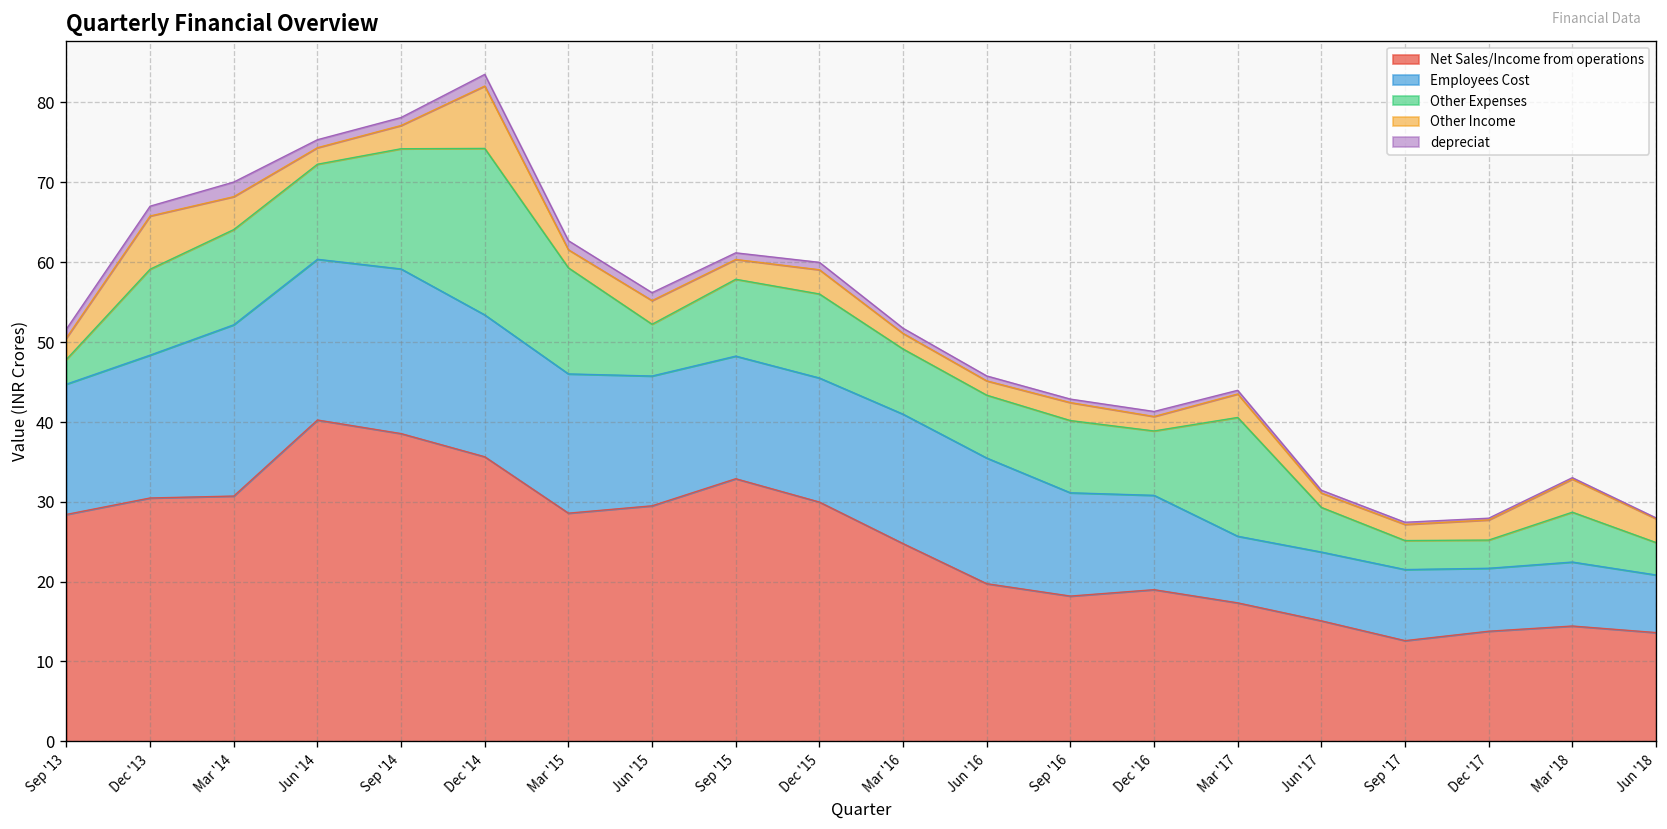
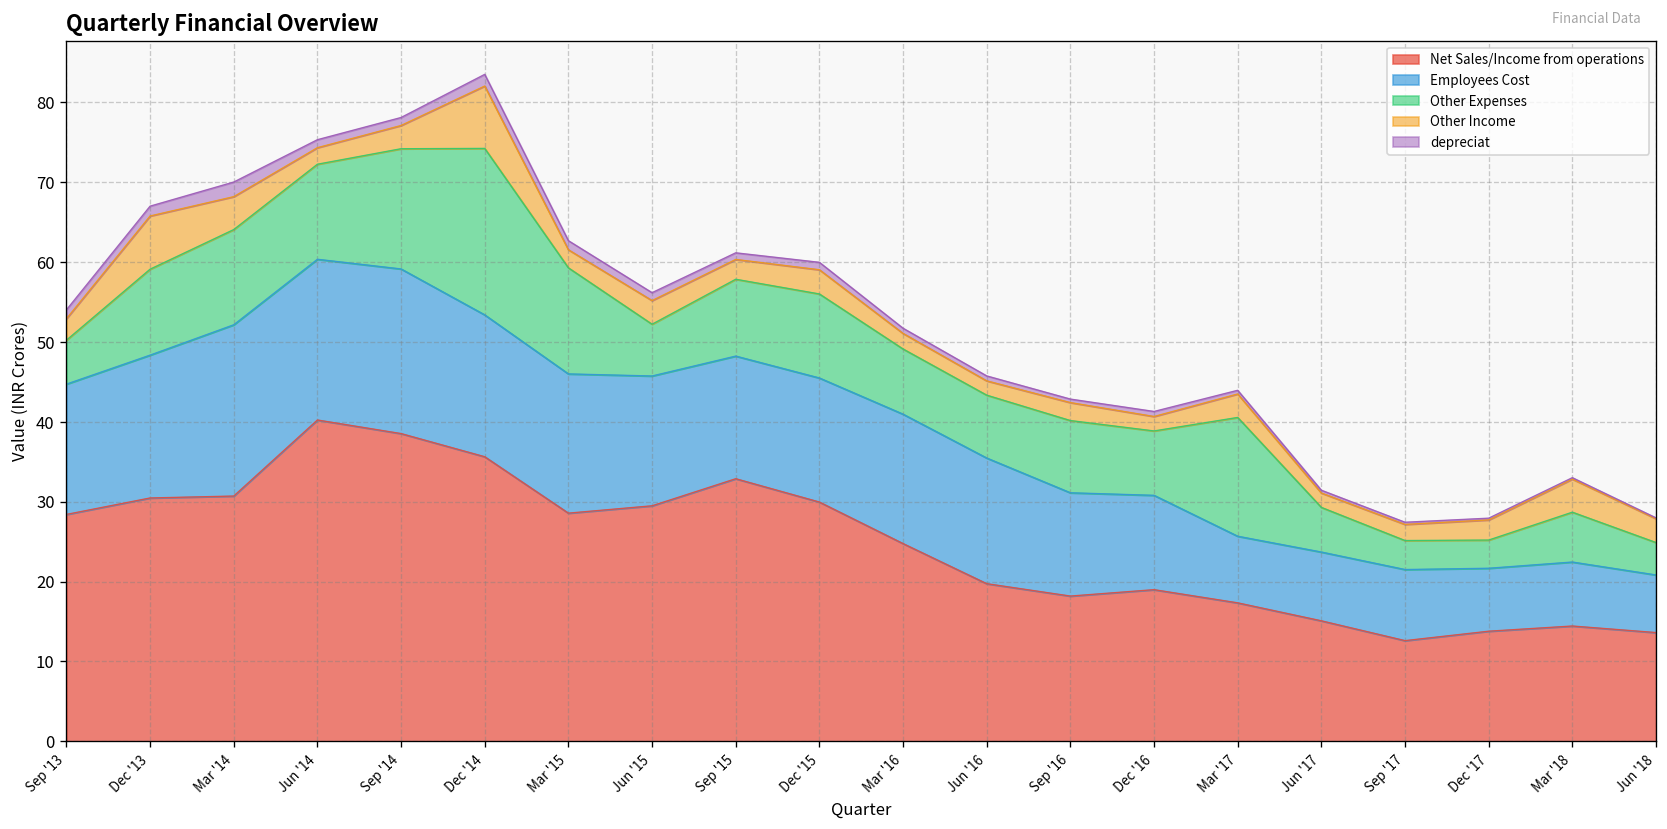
  {
    "Net Sales/Income from operations": {
      "Sep '13": 28,
      "Dec '13": 30,
      "Mar '14": 31,
      "Jun '14": 40,
      "Sep '14": 39,
      "Dec '14": 36,
      "Mar '15": 29,
      "Jun '15": 29,
      "Sep '15": 33,
      "Dec '15": 30,
      "Mar '16": 25,
      "Jun '16": 20,
      "Sep '16": 18,
      "Dec '16": 19,
      "Mar '17": 17,
      "Jun '17": 15,
      "Sep '17": 13,
      "Dec '17": 14,
      "Mar '18": 14,
      "Jun '18": 14
    },
    "Employees Cost": {
      "Sep '13": 16,
      "Dec '13": 18,
      "Mar '14": 21,
      "Jun '14": 20,
      "Sep '14": 21,
      "Dec '14": 18,
      "Mar '15": 17,
      "Jun '15": 16,
      "Sep '15": 15,
      "Dec '15": 16,
      "Mar '16": 16,
      "Jun '16": 16,
      "Sep '16": 13,
      "Dec '16": 12,
      "Mar '17": 8,
      "Jun '17": 9,
      "Sep '17": 9,
      "Dec '17": 8,
      "Mar '18": 8,
      "Jun '18": 7
    },
    "Other Expenses": {
-     "Sep '13": 3,
+     "Sep '13": 6,
      "Dec '13": 11,
      "Mar '14": 12,
      "Jun '14": 12,
      "Sep '14": 15,
      "Dec '14": 21,
      "Mar '15": 13,
      "Jun '15": 6,
      "Sep '15": 10,
      "Dec '15": 11,
      "Mar '16": 8,
      "Jun '16": 8,
      "Sep '16": 9,
      "Dec '16": 8,
      "Mar '17": 15,
      "Jun '17": 6,
      "Sep '17": 4,
      "Dec '17": 4,
      "Mar '18": 6,
      "Jun '18": 4
    },
    "Other Income": {
      "Sep '13": 3,
      "Dec '13": 7,
      "Mar '14": 4,
      "Jun '14": 2,
      "Sep '14": 3,
      "Dec '14": 8,
      "Mar '15": 2,
      "Jun '15": 3,
      "Sep '15": 2,
      "Dec '15": 3,
      "Mar '16": 2,
      "Jun '16": 2,
      "Sep '16": 2,
      "Dec '16": 2,
      "Mar '17": 3
    },
    "depreciat": {
      "Sep '13": 1,
      "Dec '13": 1,
      "Mar '14": 2,
      "Jun '14": 1,
      "Sep '14": 1,
      "Dec '14": 1,
      "Mar '15": 1,
      "Jun '15": 1,
      "Sep '15": 1,
      "Dec '15": 1,
      "Mar '16": 1,
      "Jun '16": 1,
      "Sep '16": 0,
      "Dec '16": 1,
      "Mar '17": 0
    }
  }
